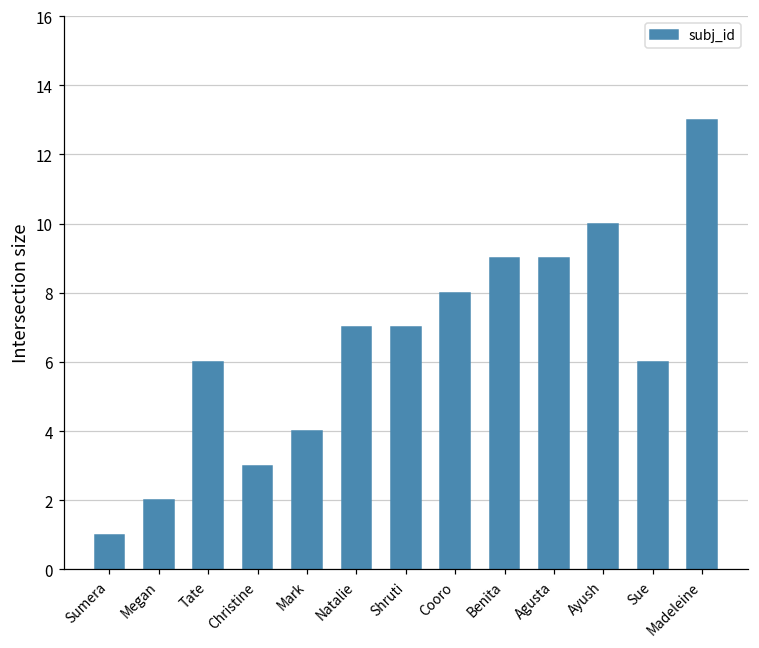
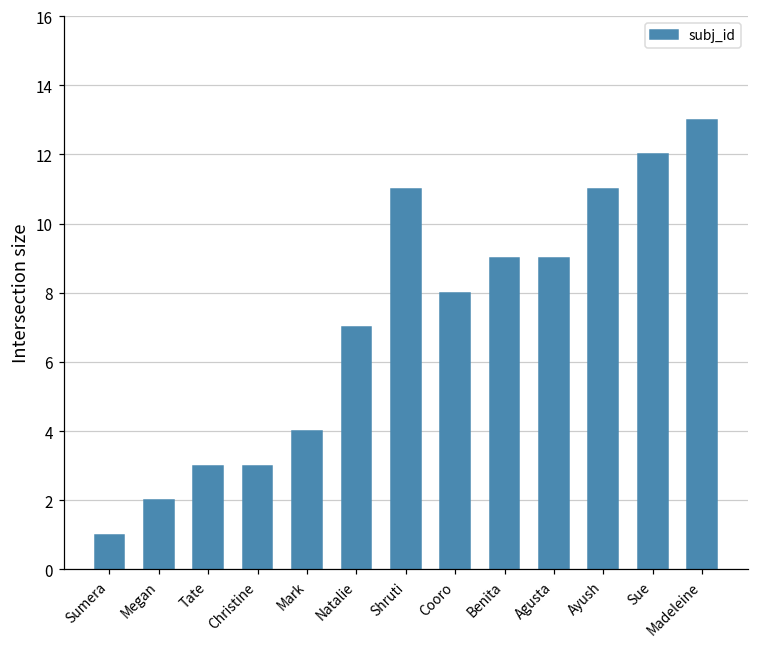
  {
    "Sumera": 1,
    "Megan": 2,
-   "Tate": 6,
+   "Tate": 3,
    "Christine": 3,
    "Mark": 4,
    "Natalie": 7,
-   "Shruti": 7,
+   "Shruti": 11,
    "Cooro": 8,
    "Benita": 9,
    "Agusta": 9,
-   "Ayush": 10,
-   "Sue": 6,
+   "Ayush": 11,
+   "Sue": 12,
    "Madeleine": 13
  }
